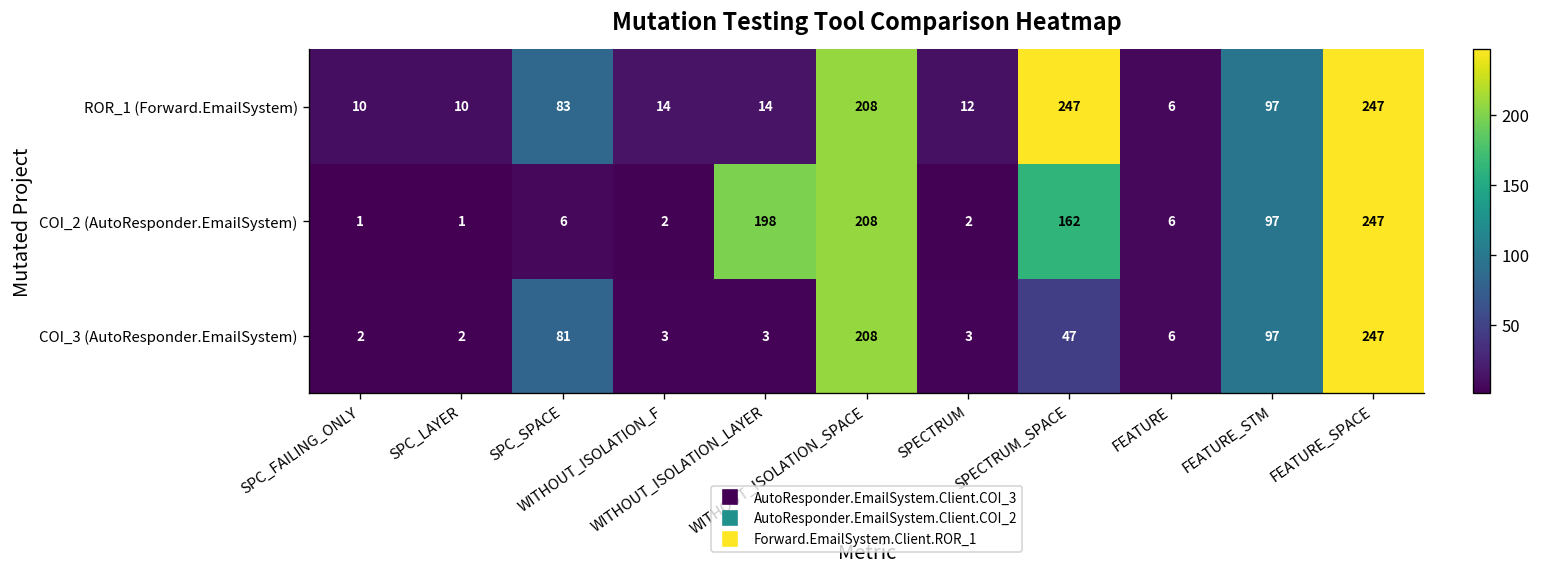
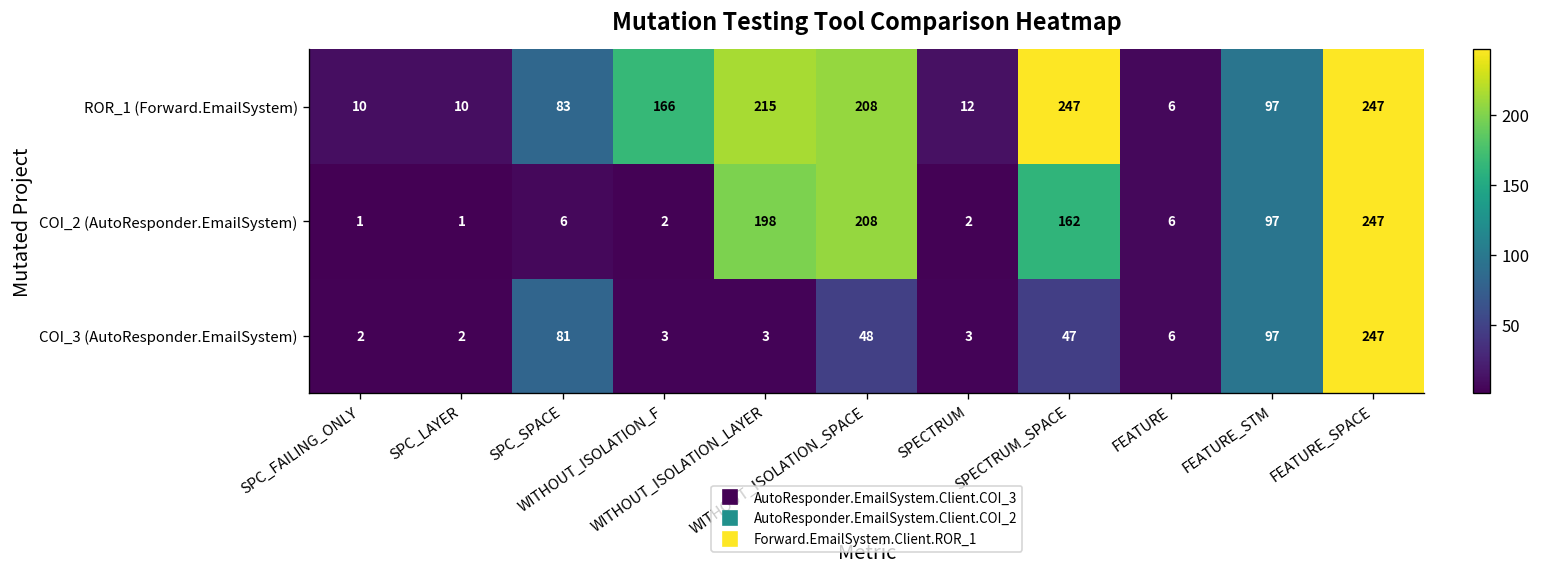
  {
    "ROR_1 (Forward.EmailSystem)": {
      "SPC_FAILING_ONLY": 10,
      "SPC_LAYER": 10,
      "SPC_SPACE": 83,
-     "WITHOUT_ISOLATION_F": 14,
-     "WITHOUT_ISOLATION_LAYER": 14,
+     "WITHOUT_ISOLATION_F": 166,
+     "WITHOUT_ISOLATION_LAYER": 215,
      "WITHOUT_ISOLATION_SPACE": 208,
      "SPECTRUM": 12,
      "SPECTRUM_SPACE": 247,
      "FEATURE": 6,
      "FEATURE_STM": 97,
      "FEATURE_SPACE": 247
    },
    "COI_2 (AutoResponder.EmailSystem)": {
      "SPC_FAILING_ONLY": 1,
      "SPC_LAYER": 1,
      "SPC_SPACE": 6,
      "WITHOUT_ISOLATION_F": 2,
      "WITHOUT_ISOLATION_LAYER": 198,
      "WITHOUT_ISOLATION_SPACE": 208,
      "SPECTRUM": 2,
      "SPECTRUM_SPACE": 162,
      "FEATURE": 6,
      "FEATURE_STM": 97,
      "FEATURE_SPACE": 247
    },
    "COI_3 (AutoResponder.EmailSystem)": {
      "SPC_FAILING_ONLY": 2,
      "SPC_LAYER": 2,
      "SPC_SPACE": 81,
      "WITHOUT_ISOLATION_F": 3,
      "WITHOUT_ISOLATION_LAYER": 3,
-     "WITHOUT_ISOLATION_SPACE": 208,
+     "WITHOUT_ISOLATION_SPACE": 48,
      "SPECTRUM": 3,
      "SPECTRUM_SPACE": 47,
      "FEATURE": 6,
      "FEATURE_STM": 97,
      "FEATURE_SPACE": 247
    }
  }
